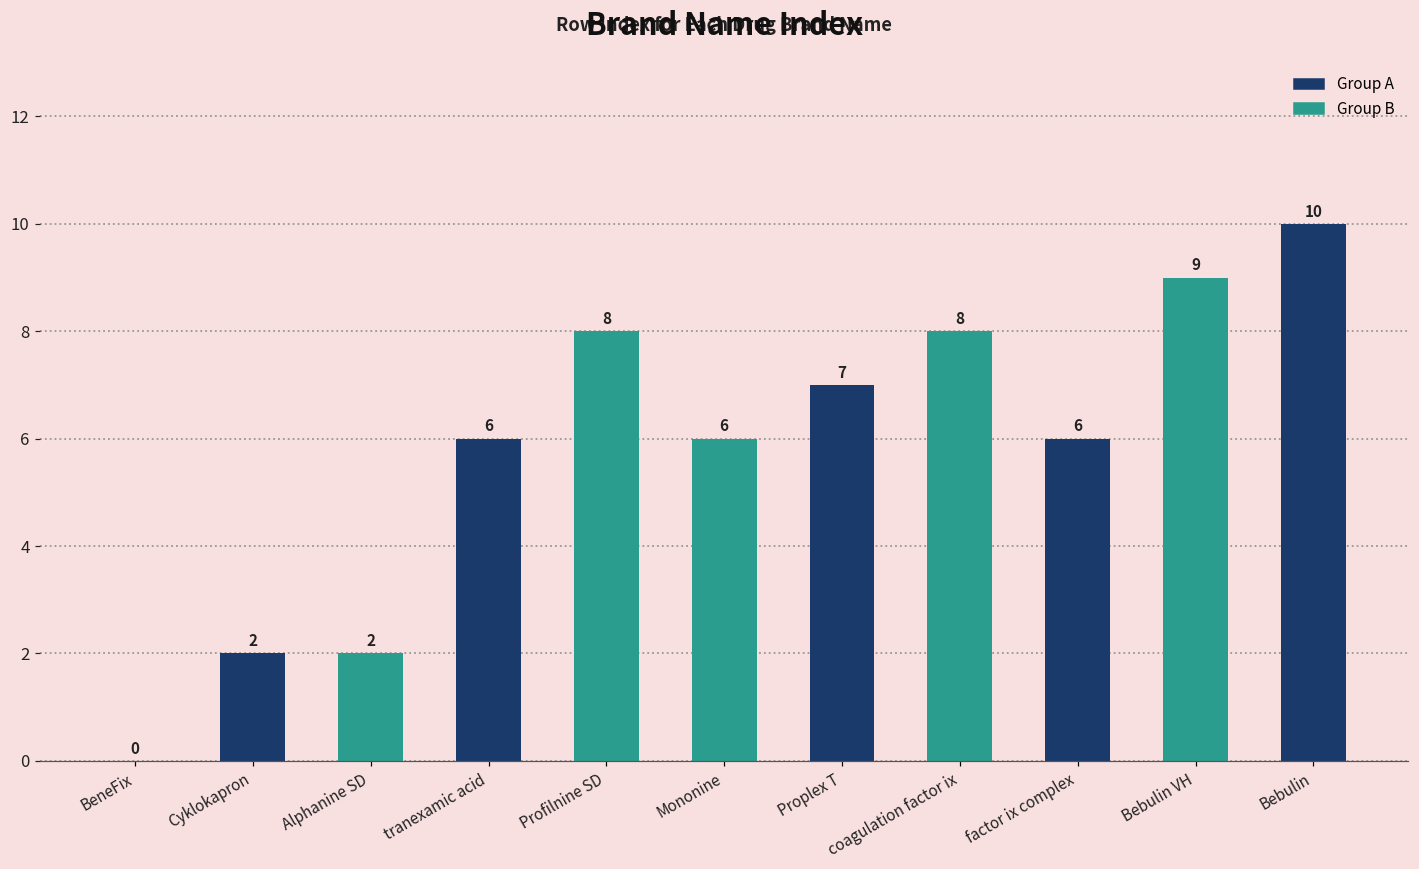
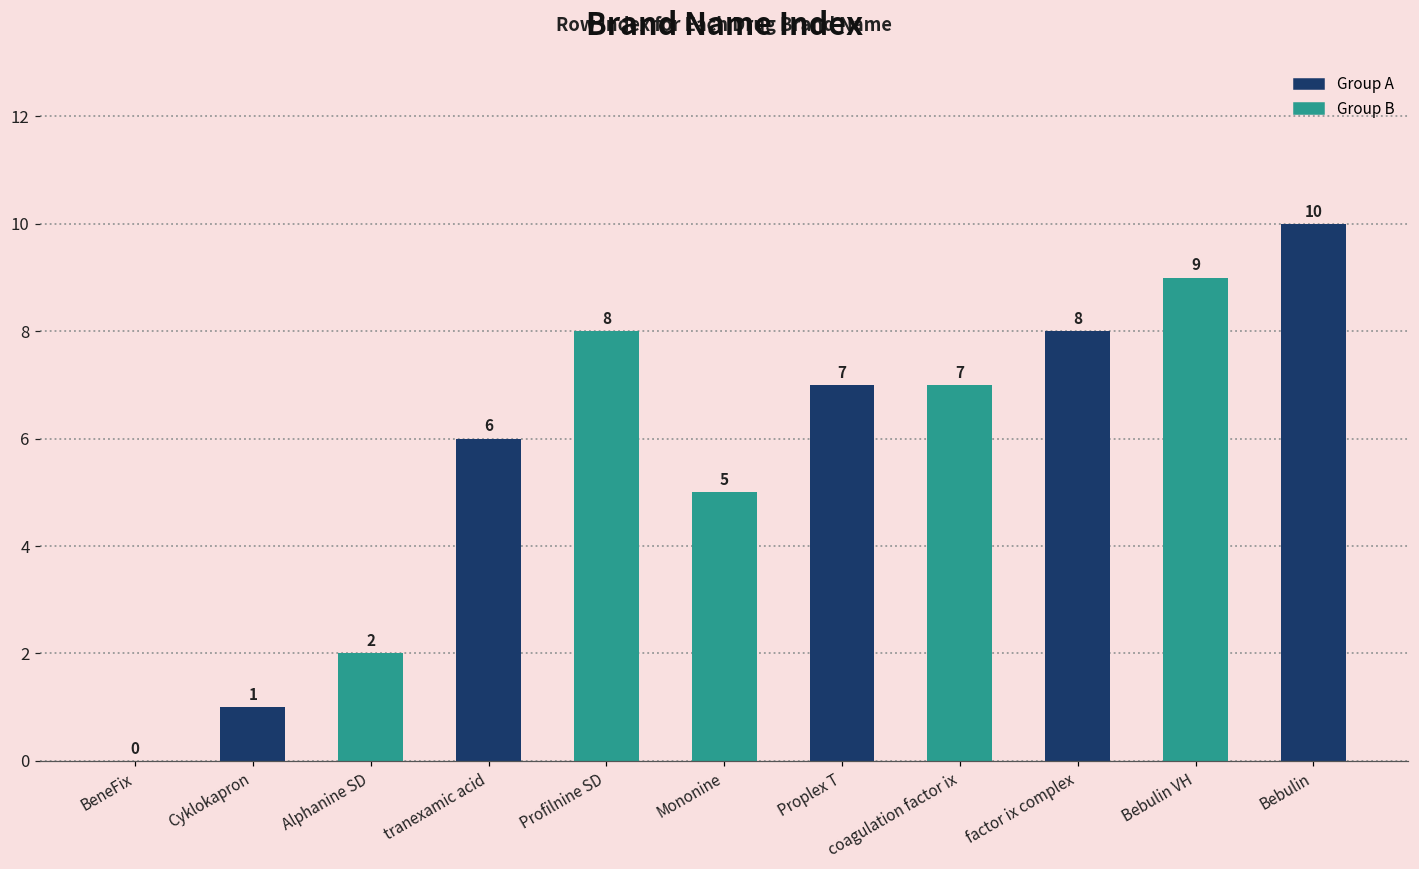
  {
    "BeneFix": 0,
-   "Cyklokapron": 2,
+   "Cyklokapron": 1,
    "Alphanine SD": 2,
    "tranexamic acid": 6,
    "Profilnine SD": 8,
-   "Mononine": 6,
+   "Mononine": 5,
    "Proplex T": 7,
-   "coagulation factor ix": 8,
-   "factor ix complex": 6,
+   "coagulation factor ix": 7,
+   "factor ix complex": 8,
    "Bebulin VH": 9,
    "Bebulin": 10
  }
